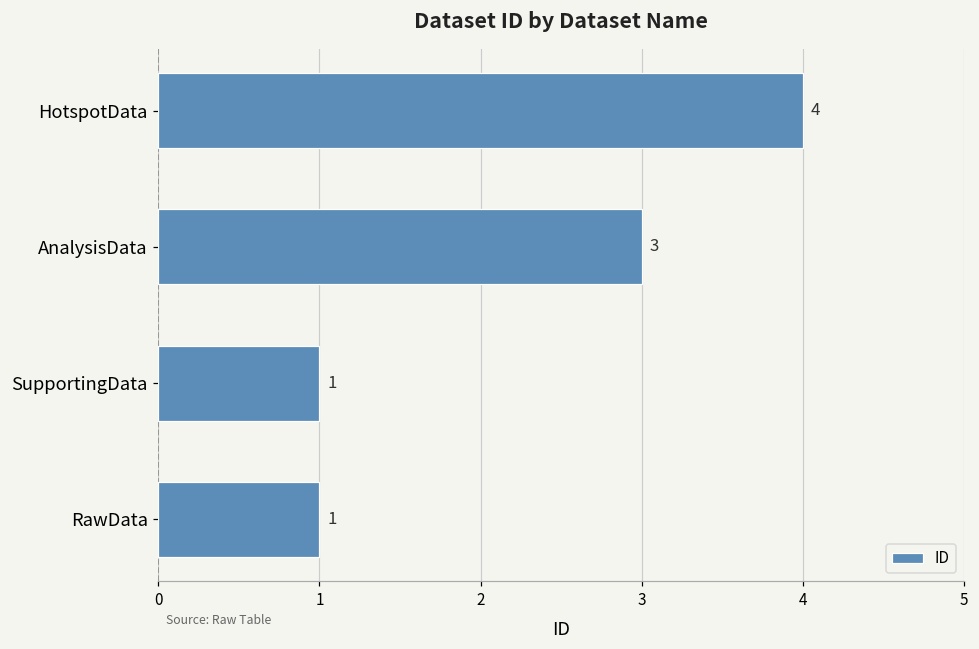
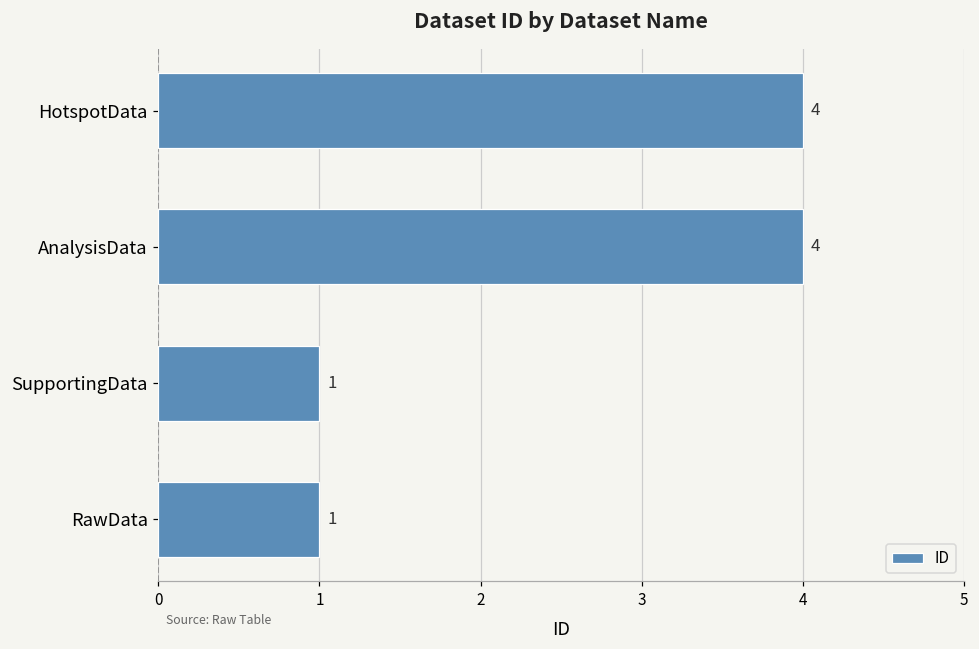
  {
    "HotspotData": 4,
-   "AnalysisData": 3,
+   "AnalysisData": 4,
    "SupportingData": 1,
    "RawData": 1
  }
